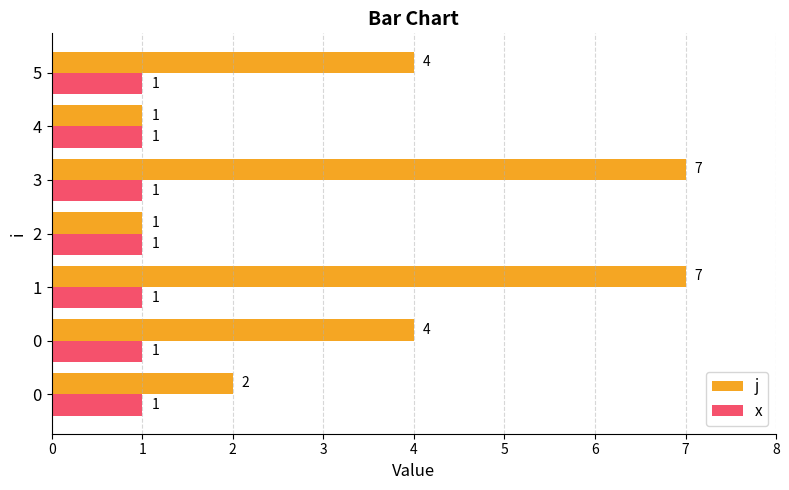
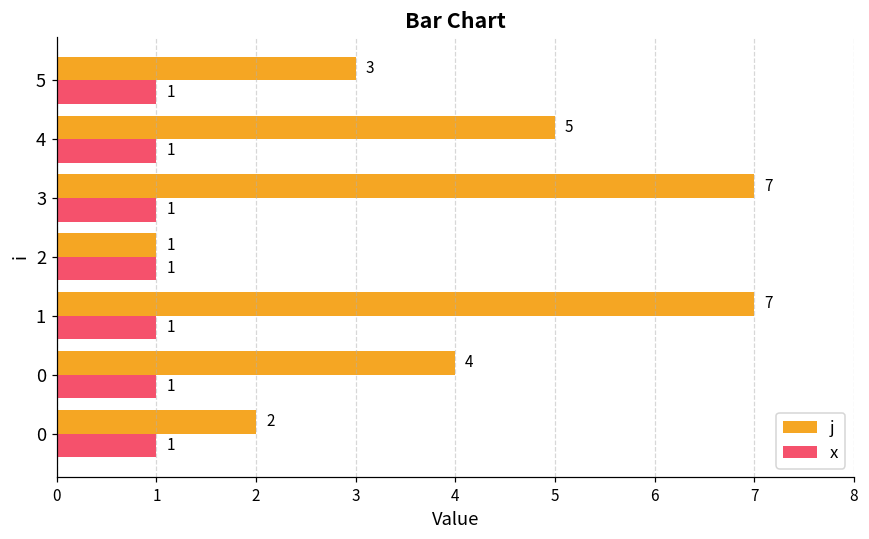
  {
    "j": {
-     "5": 4,
-     "4": 1,
+     "5": 3,
+     "4": 5,
      "3": 7,
      "2": 1,
      "1": 7
    },
    "x": {
      "5": 1,
      "4": 1,
      "3": 1,
      "2": 1,
      "1": 1
    }
  }
